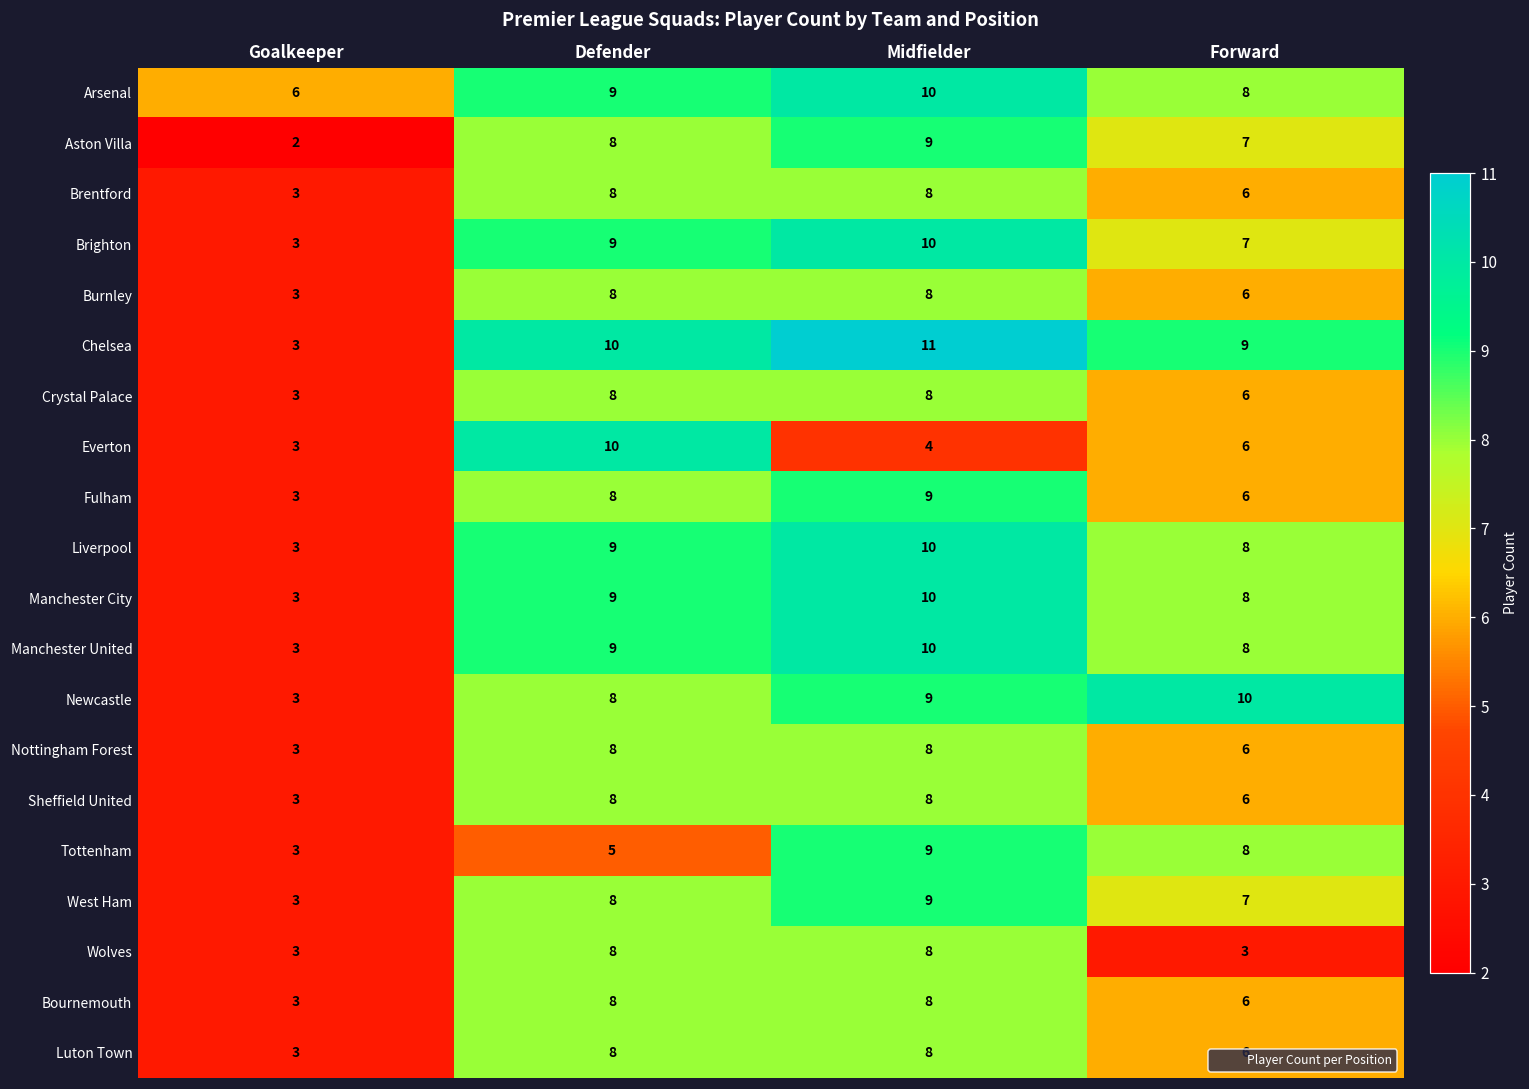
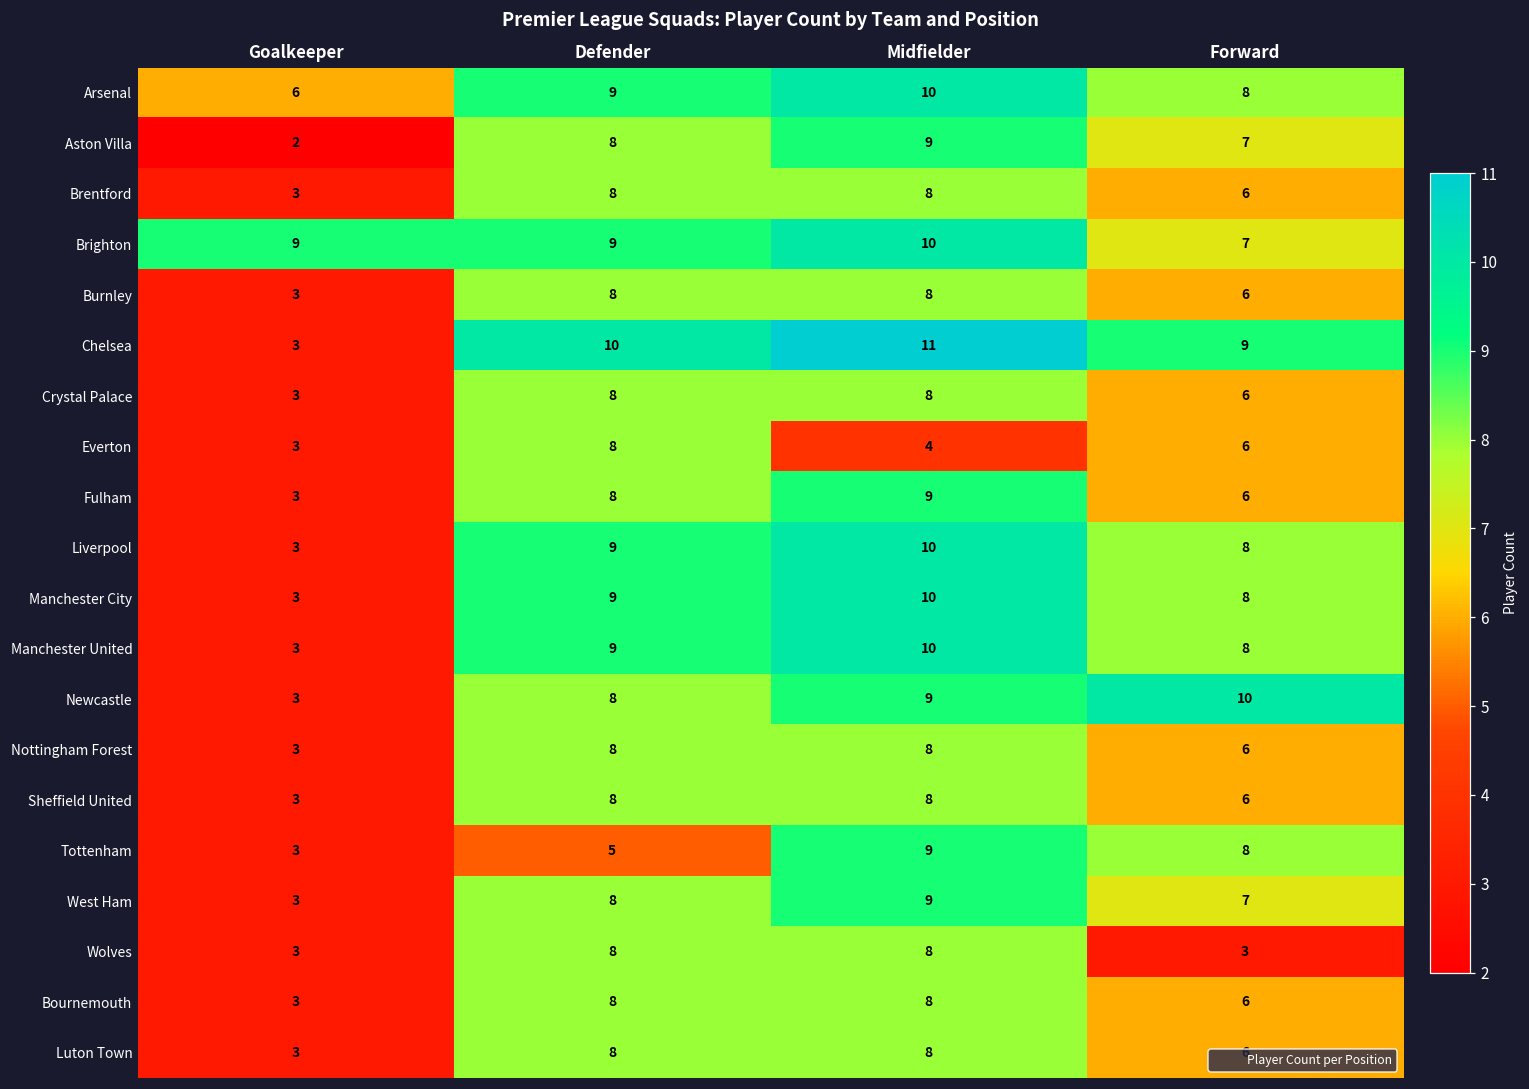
  {
    "Arsenal": {
      "Goalkeeper": 6,
      "Defender": 9,
      "Midfielder": 10,
      "Forward": 8
    },
    "Aston Villa": {
      "Goalkeeper": 2,
      "Defender": 8,
      "Midfielder": 9,
      "Forward": 7
    },
    "Brentford": {
      "Goalkeeper": 3,
      "Defender": 8,
      "Midfielder": 8,
      "Forward": 6
    },
    "Brighton": {
-     "Goalkeeper": 3,
+     "Goalkeeper": 9,
      "Defender": 9,
      "Midfielder": 10,
      "Forward": 7
    },
    "Burnley": {
      "Goalkeeper": 3,
      "Defender": 8,
      "Midfielder": 8,
      "Forward": 6
    },
    "Chelsea": {
      "Goalkeeper": 3,
      "Defender": 10,
      "Midfielder": 11,
      "Forward": 9
    },
    "Crystal Palace": {
      "Goalkeeper": 3,
      "Defender": 8,
      "Midfielder": 8,
      "Forward": 6
    },
    "Everton": {
      "Goalkeeper": 3,
-     "Defender": 10,
+     "Defender": 8,
      "Midfielder": 4,
      "Forward": 6
    },
    "Fulham": {
      "Goalkeeper": 3,
      "Defender": 8,
      "Midfielder": 9,
      "Forward": 6
    },
    "Liverpool": {
      "Goalkeeper": 3,
      "Defender": 9,
      "Midfielder": 10,
      "Forward": 8
    },
    "Manchester City": {
      "Goalkeeper": 3,
      "Defender": 9,
      "Midfielder": 10,
      "Forward": 8
    },
    "Manchester United": {
      "Goalkeeper": 3,
      "Defender": 9,
      "Midfielder": 10,
      "Forward": 8
    },
    "Newcastle": {
      "Goalkeeper": 3,
      "Defender": 8,
      "Midfielder": 9,
      "Forward": 10
    },
    "Nottingham Forest": {
      "Goalkeeper": 3,
      "Defender": 8,
      "Midfielder": 8,
      "Forward": 6
    },
    "Sheffield United": {
      "Goalkeeper": 3,
      "Defender": 8,
      "Midfielder": 8,
      "Forward": 6
    },
    "Tottenham": {
      "Goalkeeper": 3,
      "Defender": 5,
      "Midfielder": 9,
      "Forward": 8
    },
    "West Ham": {
      "Goalkeeper": 3,
      "Defender": 8,
      "Midfielder": 9,
      "Forward": 7
    },
    "Wolves": {
      "Goalkeeper": 3,
      "Defender": 8,
      "Midfielder": 8,
      "Forward": 3
    },
    "Bournemouth": {
      "Goalkeeper": 3,
      "Defender": 8,
      "Midfielder": 8,
      "Forward": 6
    },
    "Luton Town": {
      "Goalkeeper": 3,
      "Defender": 8,
      "Midfielder": 8
    }
  }
